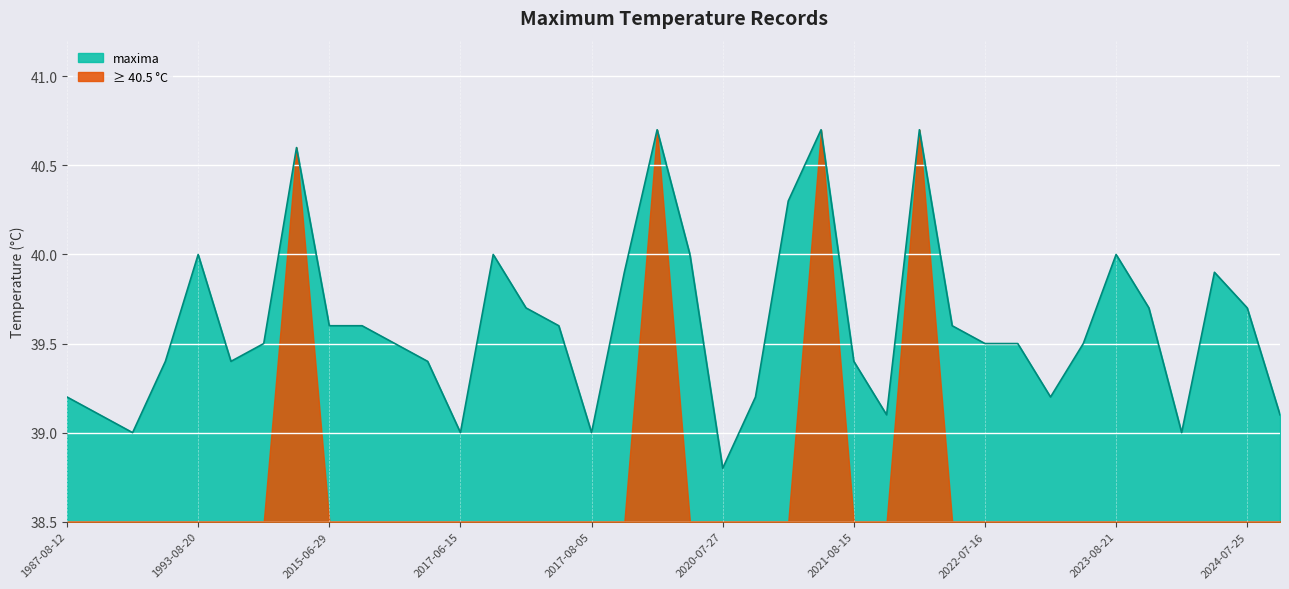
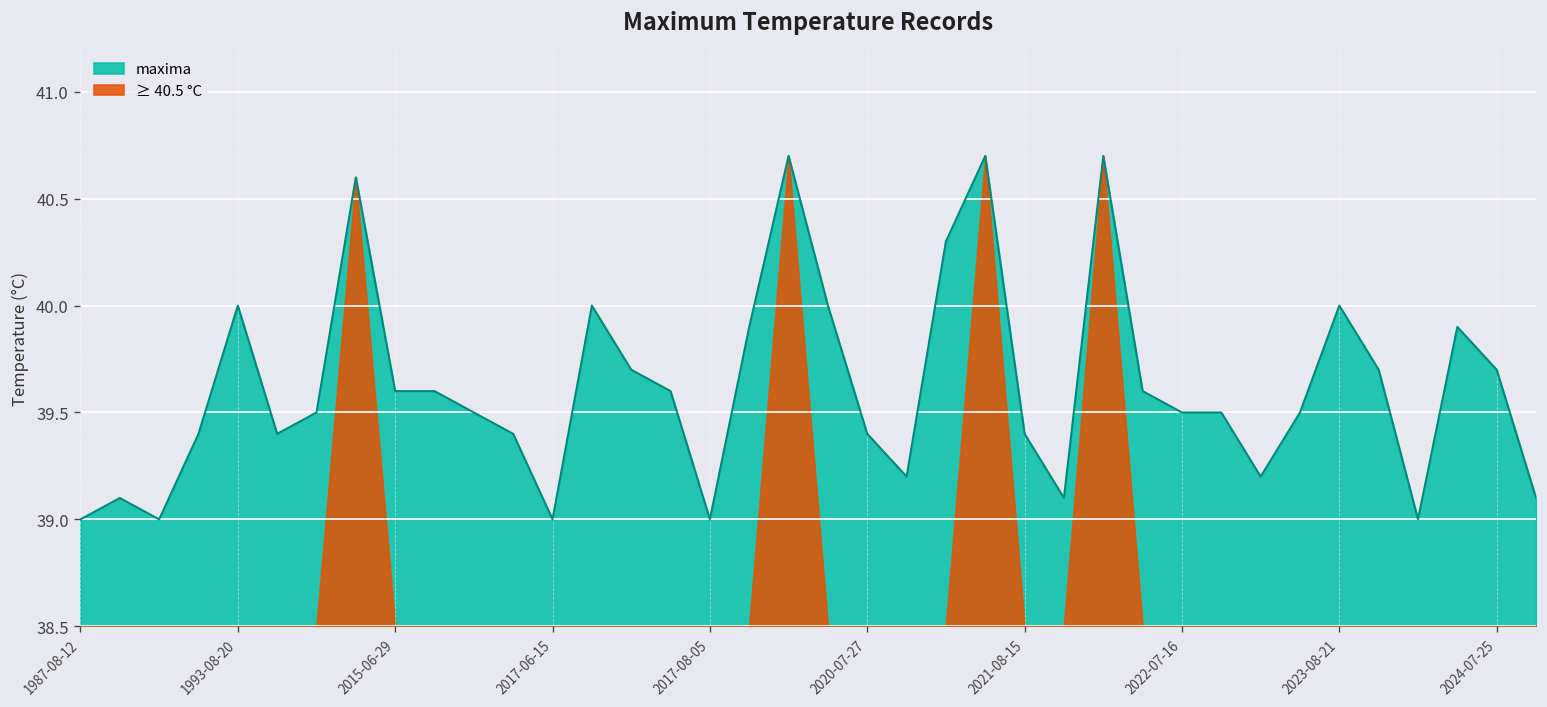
  {
    "maxima": {
-     "1987-08-12": 39.2,
+     "1987-08-12": 39.0,
      "1993-08-20": 40.0,
      "2015-06-29": 39.6,
      "2017-06-15": 39.0,
      "2017-08-05": 39.0,
-     "2020-07-27": 38.8,
+     "2020-07-27": 39.4,
      "2021-08-15": 39.4,
      "2022-07-16": 39.5,
      "2023-08-21": 40.0,
      "2024-07-25": 39.7
    }
  }
